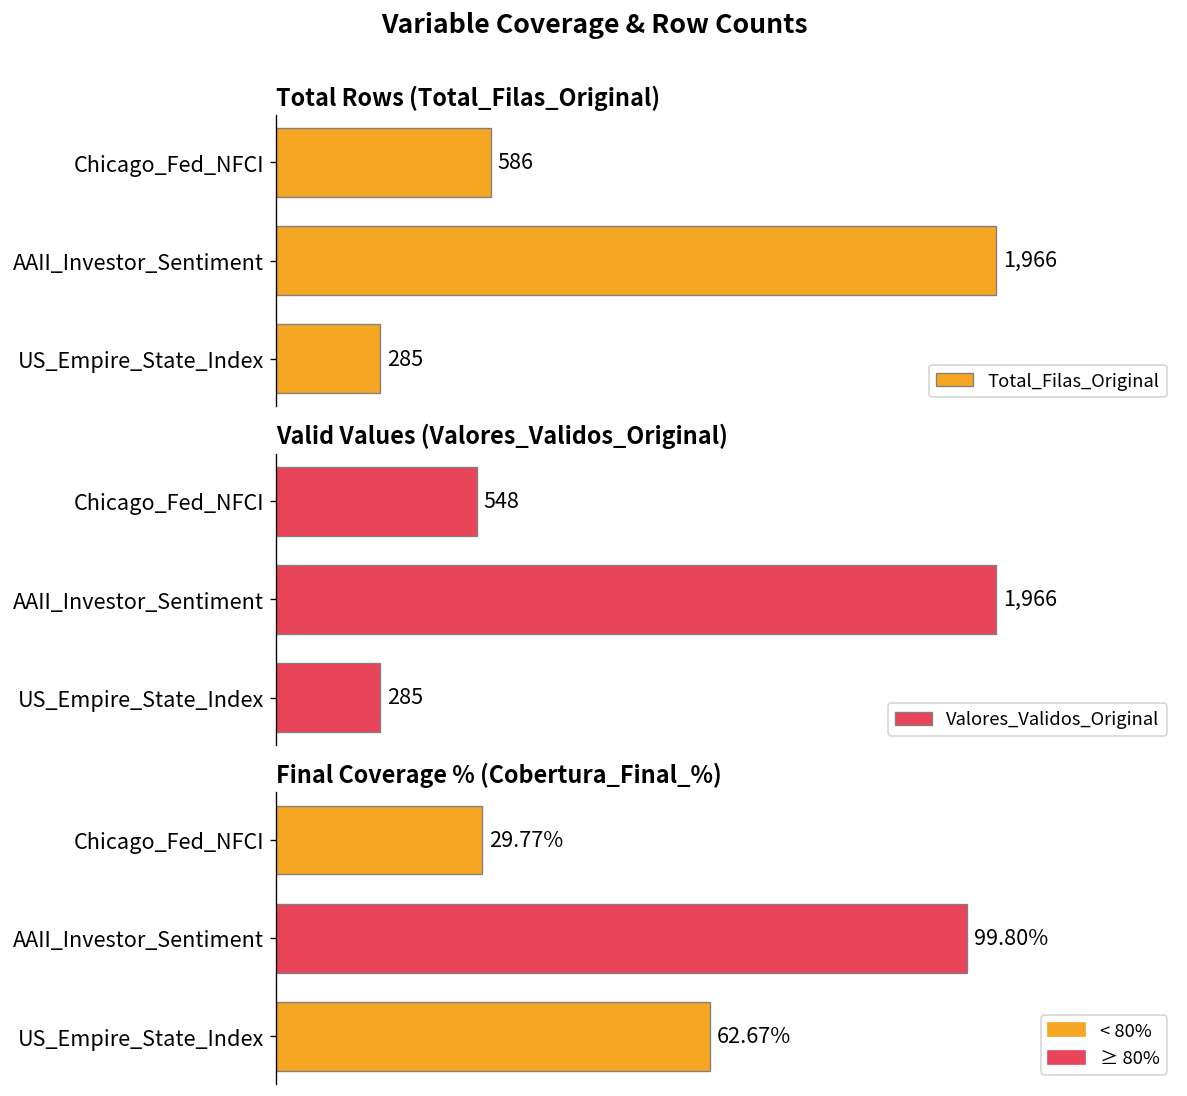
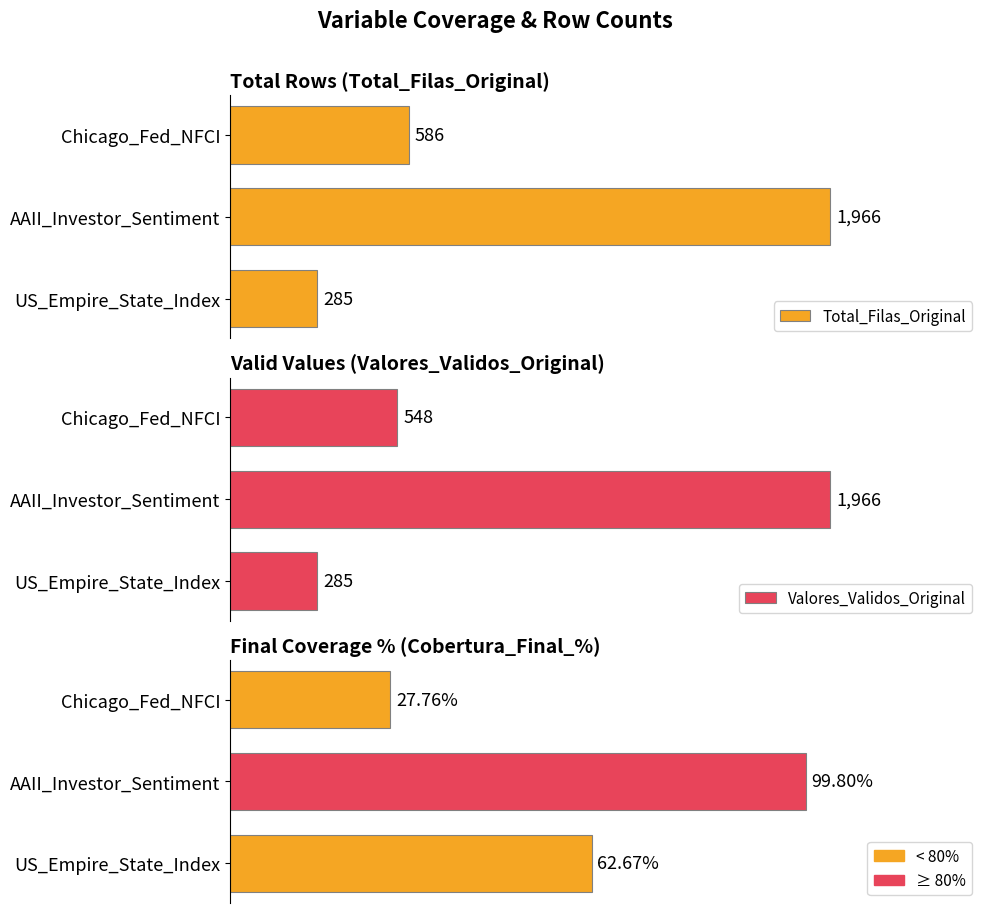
  {
    "Total Rows (Total_Filas_Original)": {
      "Chicago_Fed_NFCI": "586",
      "AAII_Investor_Sentiment": "1,966",
      "US_Empire_State_Index": "285"
    },
    "Valid Values (Valores_Validos_Original)": {
      "Chicago_Fed_NFCI": "548",
      "AAII_Investor_Sentiment": "1,966",
      "US_Empire_State_Index": "285"
    },
    "Final Coverage % (Cobertura_Final_%)": {
-     "Chicago_Fed_NFCI": "29.77%",
+     "Chicago_Fed_NFCI": "27.76%",
      "AAII_Investor_Sentiment": "99.80%",
      "US_Empire_State_Index": "62.67%"
    }
  }
